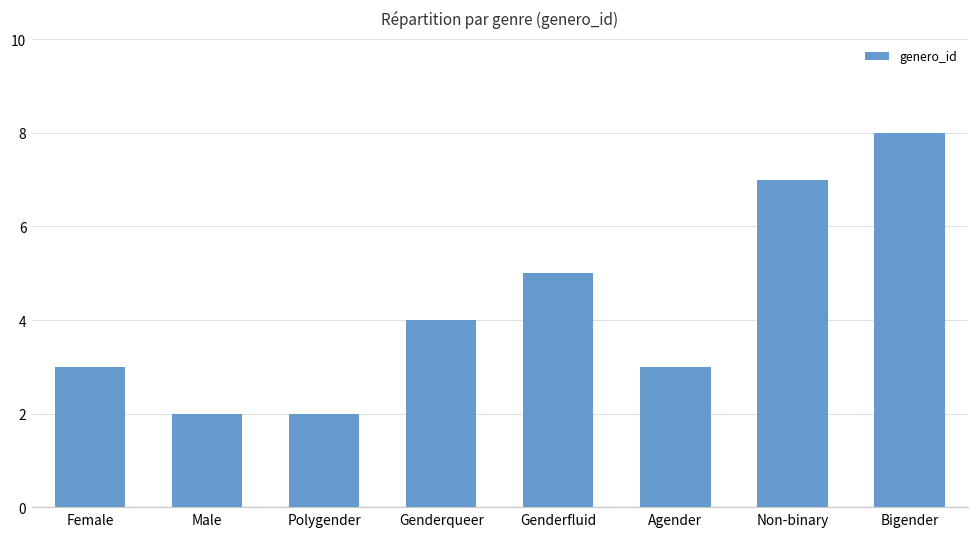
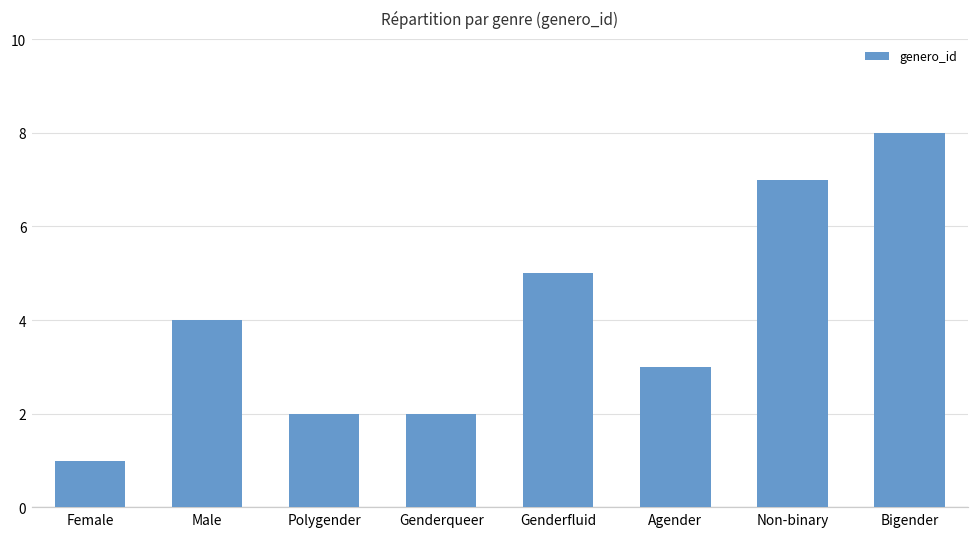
  {
-   "Female": 3,
-   "Male": 2,
+   "Female": 1,
+   "Male": 4,
    "Polygender": 2,
-   "Genderqueer": 4,
+   "Genderqueer": 2,
    "Genderfluid": 5,
    "Agender": 3,
    "Non-binary": 7,
    "Bigender": 8
  }
